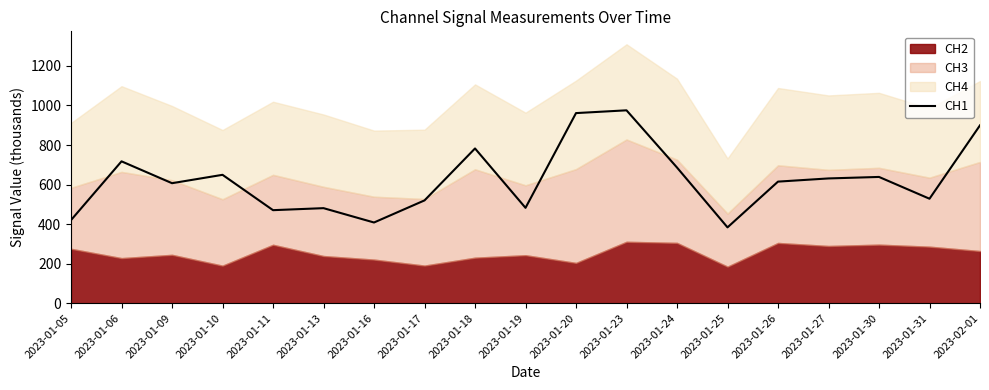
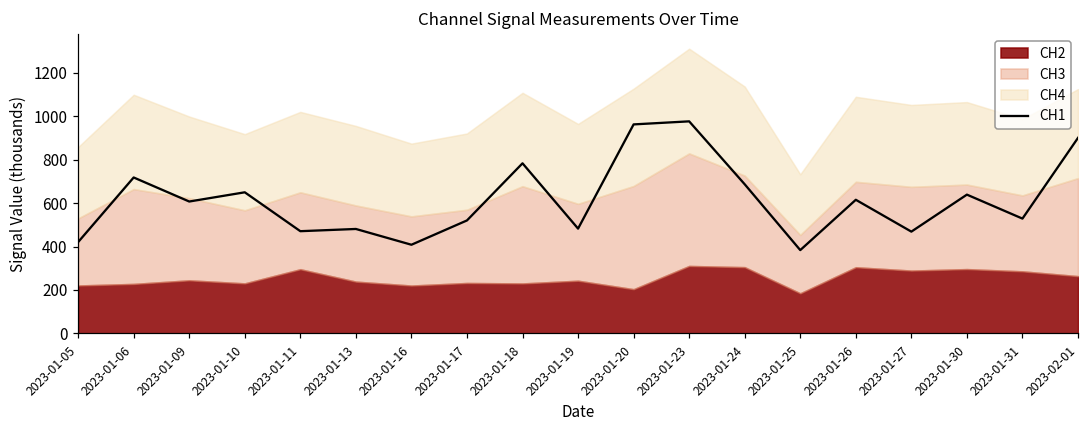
  {
    "CH2": {
-     "2023-01-05": 280,
+     "2023-01-05": 220,
      "2023-01-06": 230,
      "2023-01-09": 240,
-     "2023-01-10": 190,
+     "2023-01-10": 230,
      "2023-01-11": 300,
      "2023-01-13": 240,
      "2023-01-16": 220,
-     "2023-01-17": 190,
+     "2023-01-17": 230,
      "2023-01-18": 230,
      "2023-01-19": 240,
      "2023-01-20": 200,
      "2023-01-23": 310,
      "2023-01-24": 300,
      "2023-01-25": 180,
      "2023-01-26": 300,
      "2023-01-27": 290,
      "2023-01-30": 300,
      "2023-01-31": 290,
      "2023-02-01": 260
    },
    "CH1": {
      "2023-01-05": 420,
      "2023-01-06": 720,
      "2023-01-09": 610,
      "2023-01-10": 650,
      "2023-01-11": 470,
      "2023-01-13": 480,
      "2023-01-16": 410,
      "2023-01-18": 780,
      "2023-01-19": 480,
      "2023-01-20": 960,
      "2023-01-23": 980,
      "2023-01-24": 690,
      "2023-01-25": 380,
      "2023-01-26": 610,
-     "2023-01-27": 630,
+     "2023-01-27": 470,
      "2023-01-30": 640,
      "2023-01-31": 530,
      "2023-02-01": 900
    }
  }
